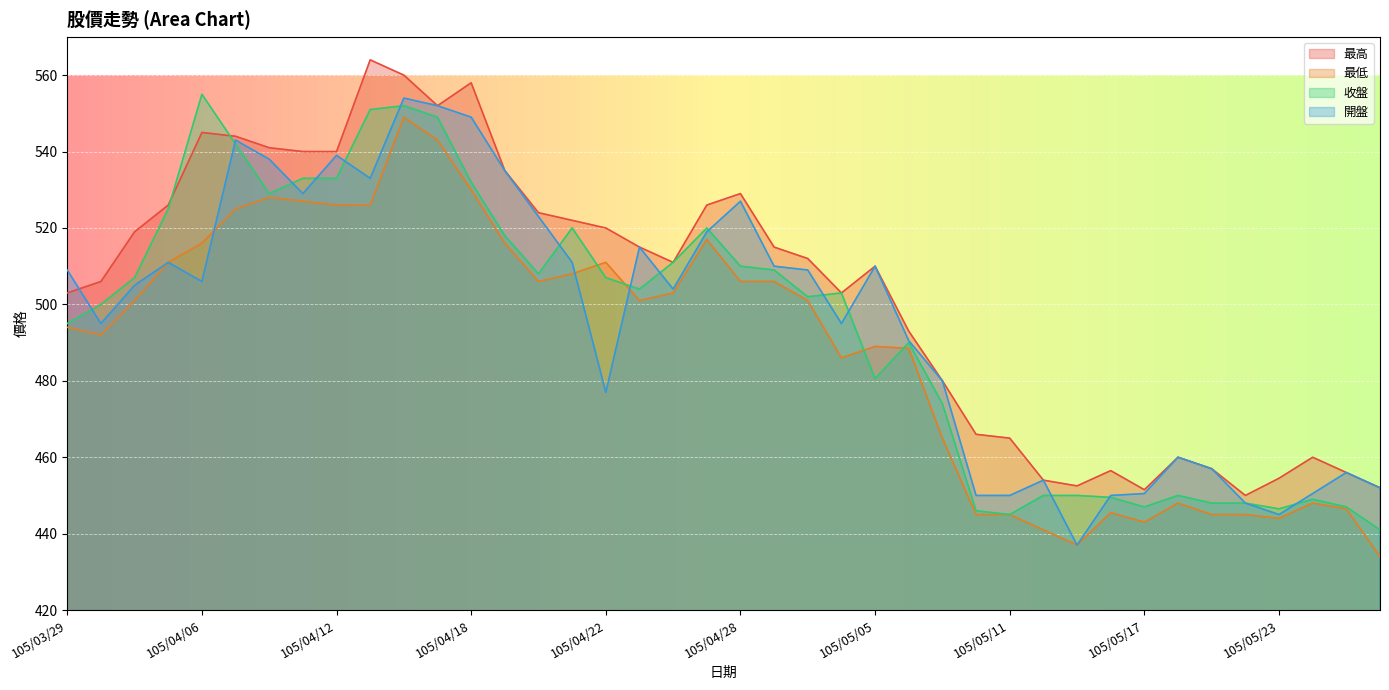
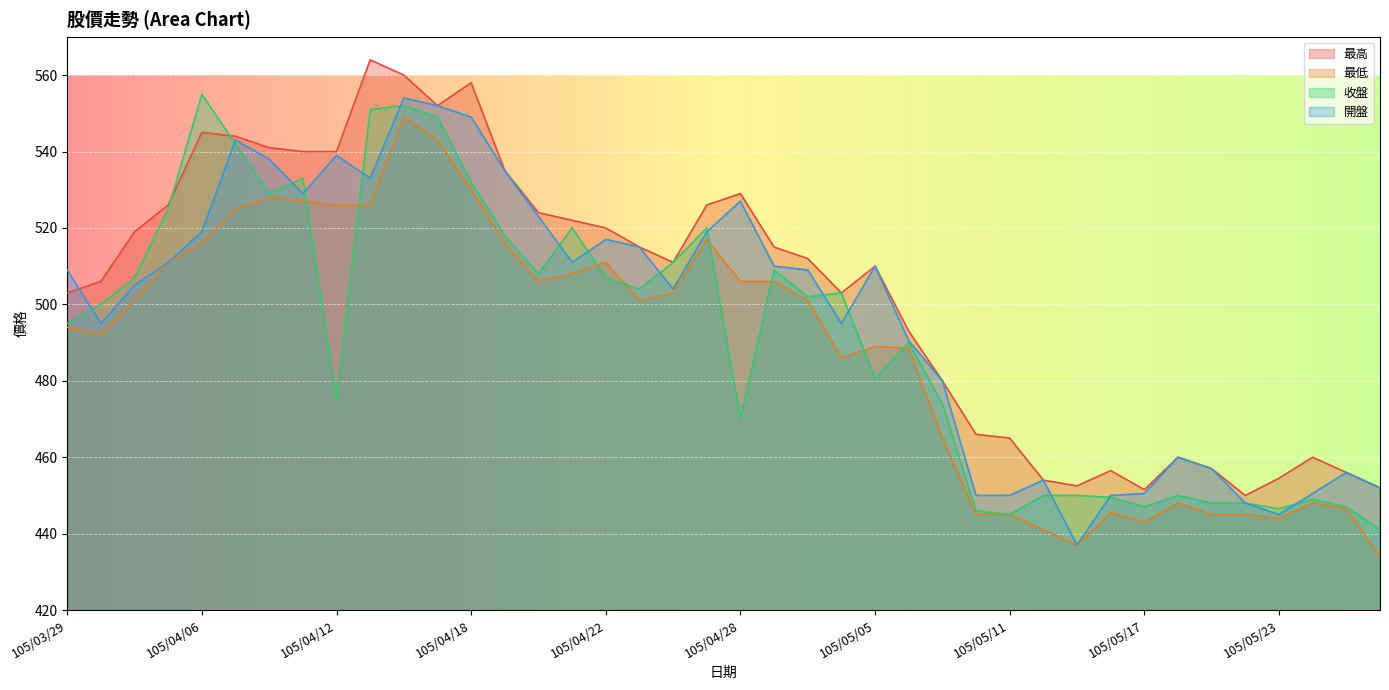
  {
    "收盤": {
      "105/03/29": 495,
      "105/04/06": 555,
-     "105/04/12": 533,
+     "105/04/12": 475,
      "105/04/18": 532,
      "105/04/22": 507,
-     "105/04/28": 510,
+     "105/04/28": 470,
      "105/05/05": 481,
      "105/05/17": 447,
      "105/05/23": 447
    },
    "開盤": {
      "105/03/29": 509,
-     "105/04/06": 506,
+     "105/04/06": 519,
      "105/04/12": 539,
      "105/04/18": 549,
-     "105/04/22": 477,
+     "105/04/22": 517,
      "105/04/28": 527,
      "105/05/11": 450,
      "105/05/17": 451,
      "105/05/23": 445
    }
  }
